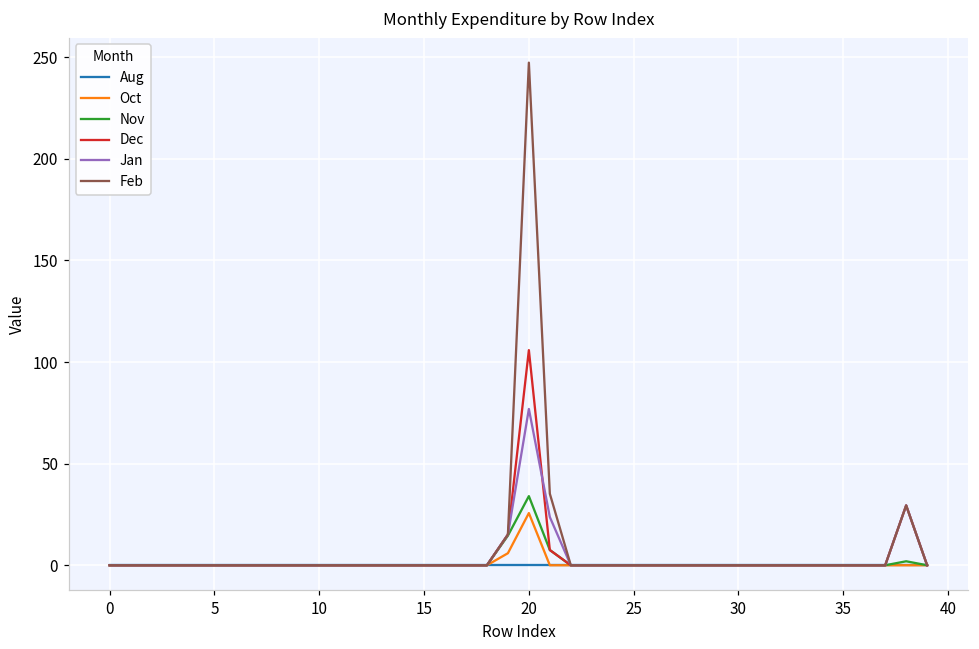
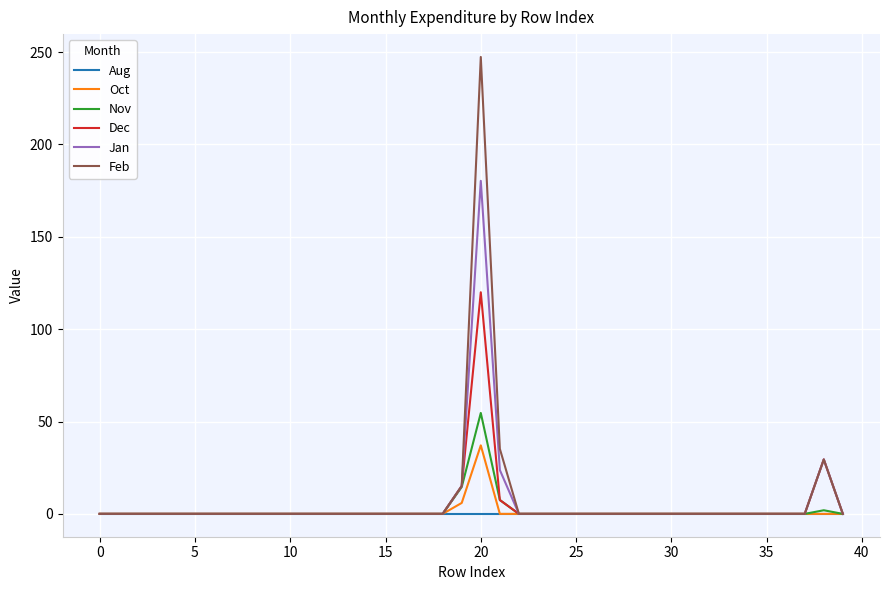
  {
    "Aug": {
      "20": 0
    },
    "Oct": {
-     "20": 26
+     "20": 37
    },
    "Nov": {
-     "20": 34
+     "20": 55
    },
    "Dec": {
-     "20": 106
+     "20": 120
    },
    "Jan": {
-     "20": 77
+     "20": 180
    },
    "Feb": {
      "20": 247
    }
  }
